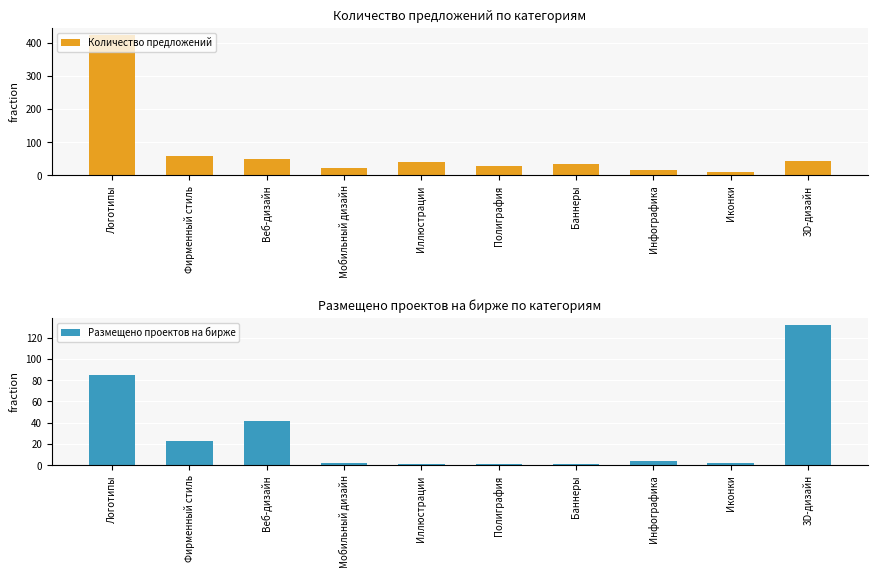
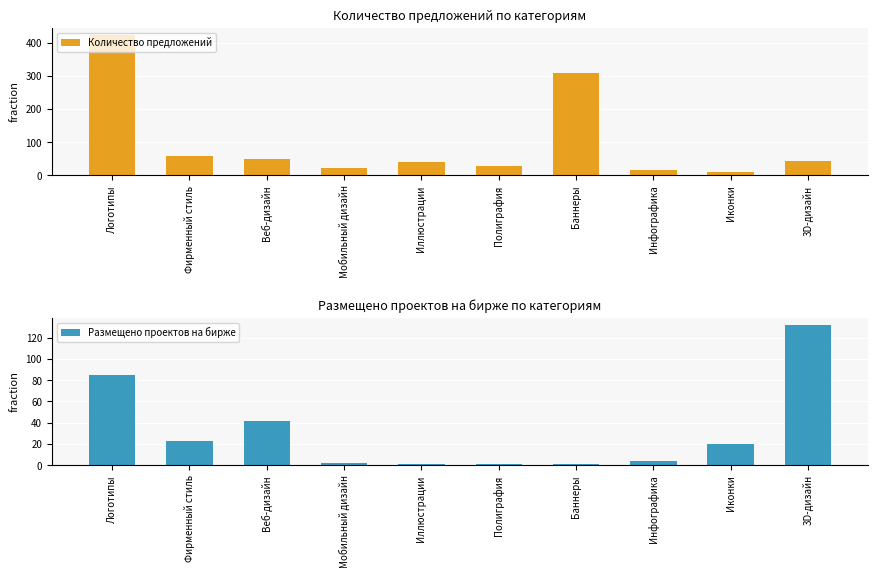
  {
    "Количество предложений по категориям": {
      "Фирменный стиль": 60,
      "Веб-дизайн": 50,
      "Мобильный дизайн": 20,
      "Иллюстрации": 40,
      "Полиграфия": 30,
-     "Баннеры": 30,
+     "Баннеры": 310,
      "Инфографика": 20,
      "Иконки": 10,
      "3D-дизайн": 40
    },
    "Размещено проектов на бирже по категориям": {
      "Логотипы": 85,
      "Фирменный стиль": 23,
      "Веб-дизайн": 42,
      "Инфографика": 4,
-     "Иконки": 2,
+     "Иконки": 20,
      "3D-дизайн": 132
    }
  }
